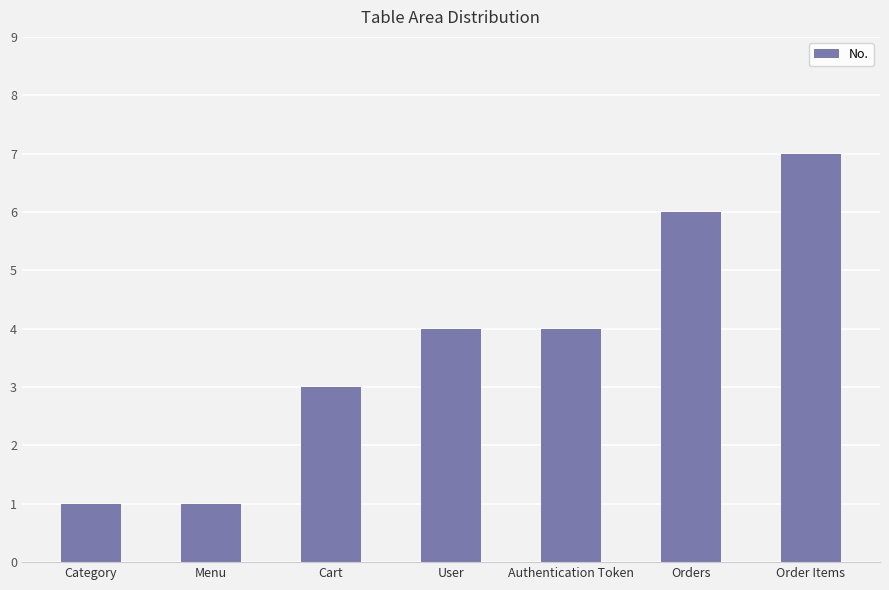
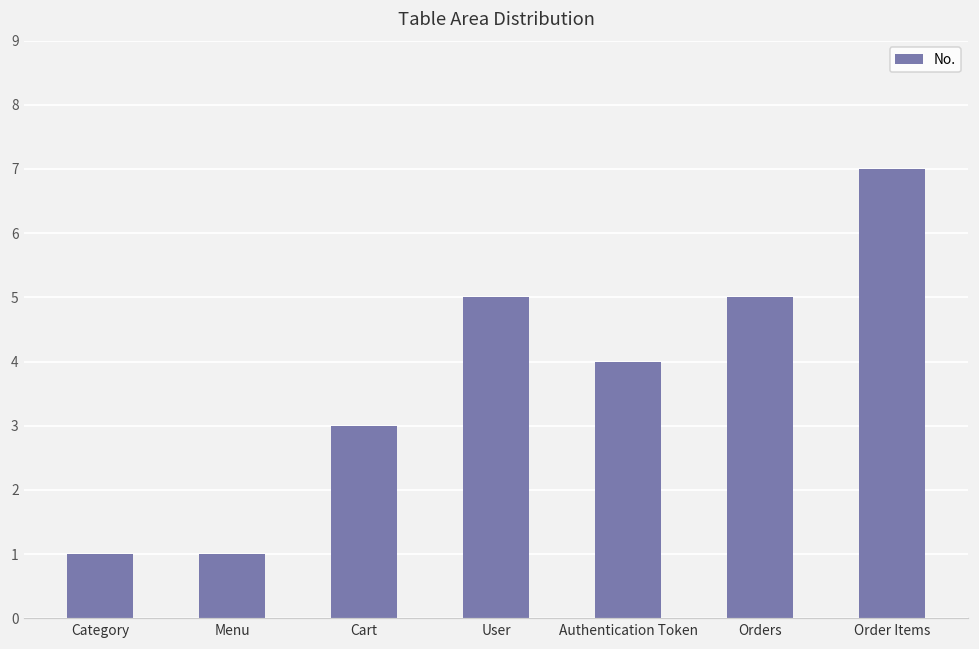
  {
    "Category": 1,
    "Menu": 1,
    "Cart": 3,
-   "User": 4,
+   "User": 5,
    "Authentication Token": 4,
-   "Orders": 6,
+   "Orders": 5,
    "Order Items": 7
  }
